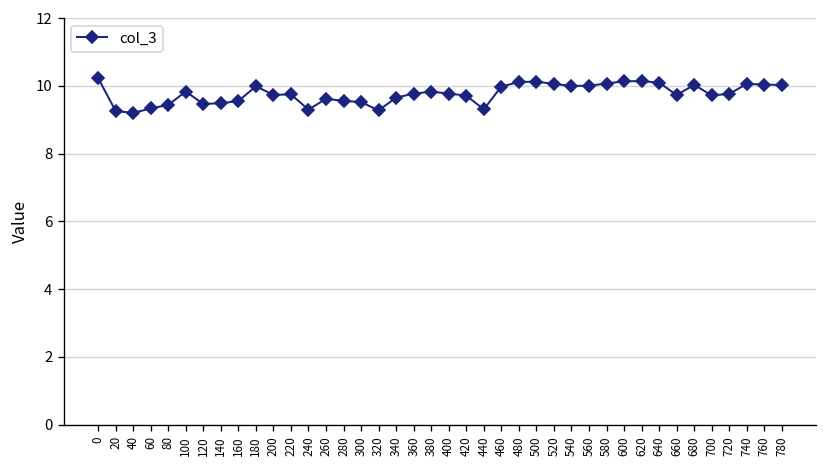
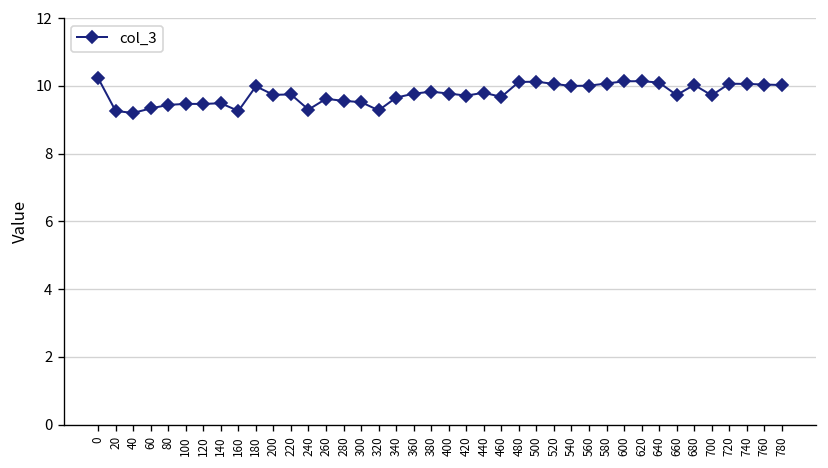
  {
    "0": 10.2,
    "20": 9.3,
    "40": 9.2,
    "60": 9.3,
    "80": 9.4,
-   "100": 9.8,
+   "100": 9.5,
    "120": 9.5,
    "140": 9.5,
-   "160": 9.5,
+   "160": 9.3,
    "180": 10.0,
    "200": 9.7,
    "220": 9.7,
    "240": 9.3,
    "260": 9.6,
    "280": 9.6,
    "300": 9.5,
    "320": 9.3,
    "340": 9.7,
    "360": 9.8,
    "380": 9.8,
    "400": 9.8,
    "420": 9.7,
-   "440": 9.3,
-   "460": 10.0,
+   "440": 9.8,
+   "460": 9.7,
    "480": 10.1,
    "500": 10.1,
    "520": 10.1,
    "540": 10.0,
    "560": 10.0,
    "580": 10.1,
    "600": 10.1,
    "620": 10.1,
    "640": 10.1,
    "660": 9.7,
    "680": 10.0,
    "700": 9.7,
-   "720": 9.8,
+   "720": 10.1,
    "740": 10.1,
    "760": 10.0,
    "780": 10.0
  }
